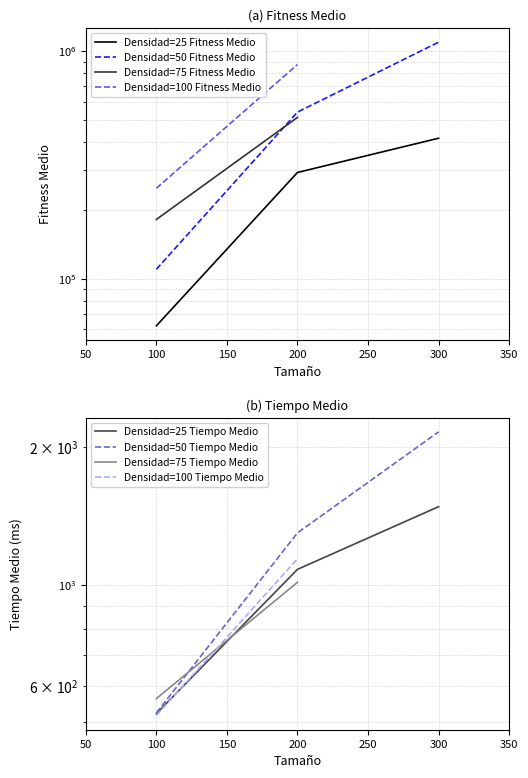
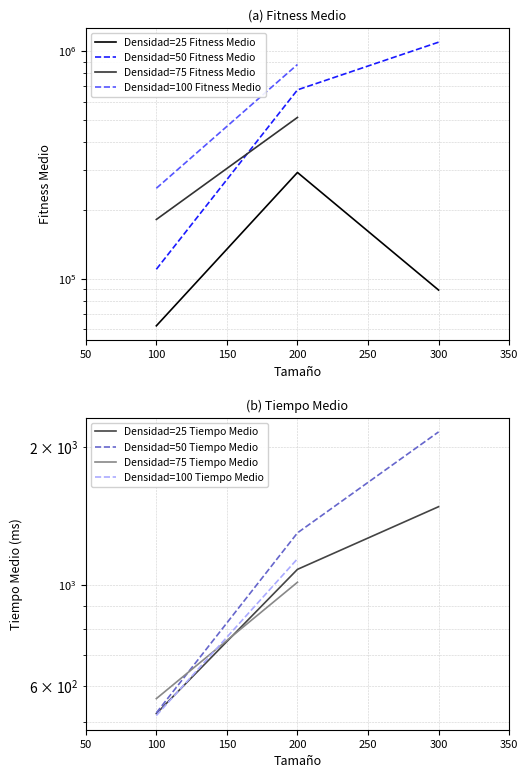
  {
    "(a) Fitness Medio": {
      "Densidad=25 Fitness Medio": {
        "100": 62000,
        "200": 290000,
-       "300": 410000
+       "300": 89000
      },
      "Densidad=50 Fitness Medio": {
        "100": 110000,
-       "200": 540000,
+       "200": 680000,
        "300": 1100000
      },
      "Densidad=75 Fitness Medio": {
        "100": 180000,
        "200": 510000
      },
      "Densidad=100 Fitness Medio": {
        "100": 250000,
        "200": 870000
      }
    }
  }
